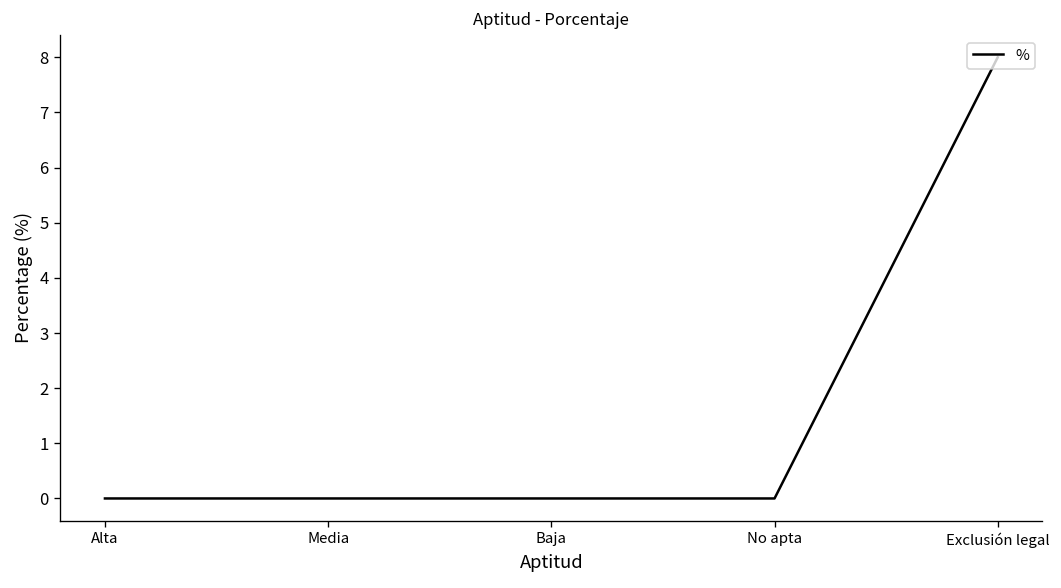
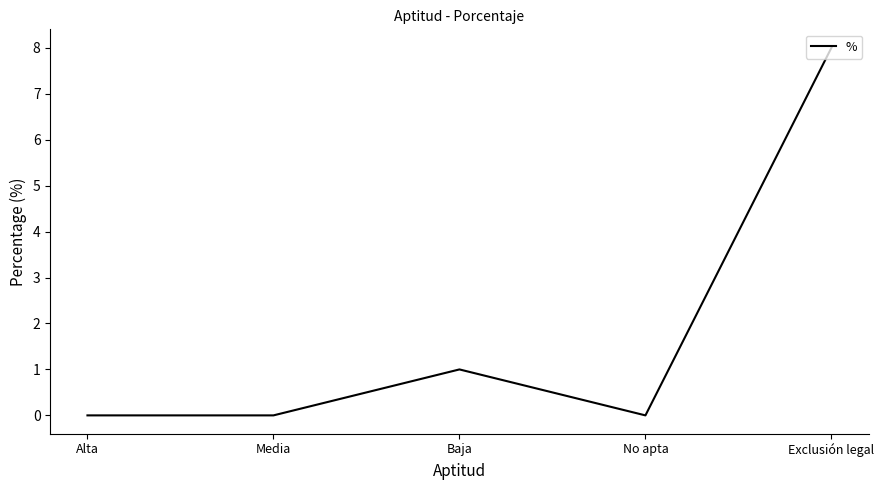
  {
    "Alta": 0,
    "Media": 0,
-   "Baja": 0,
+   "Baja": 1,
    "No apta": 0
  }
